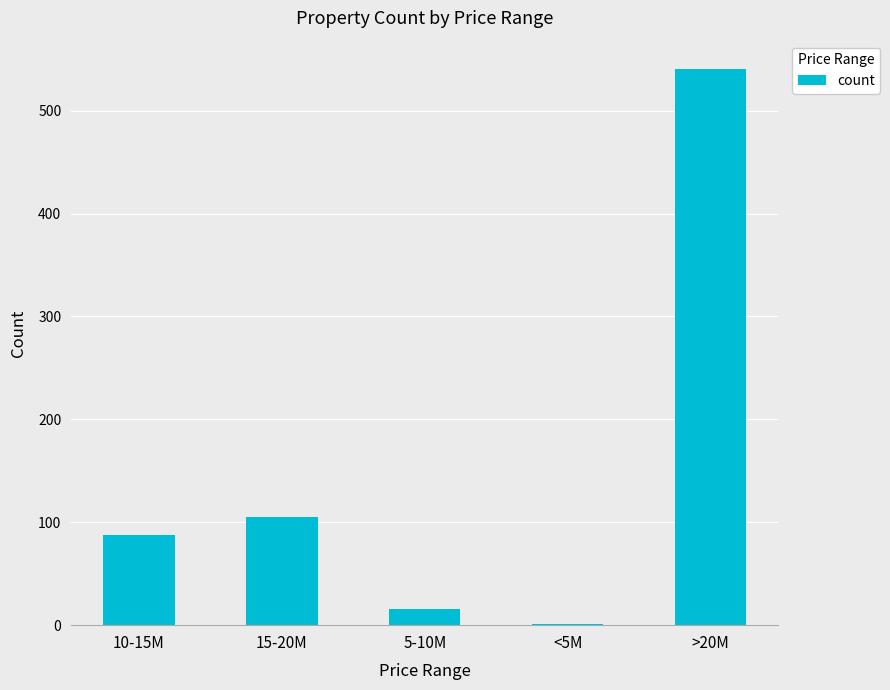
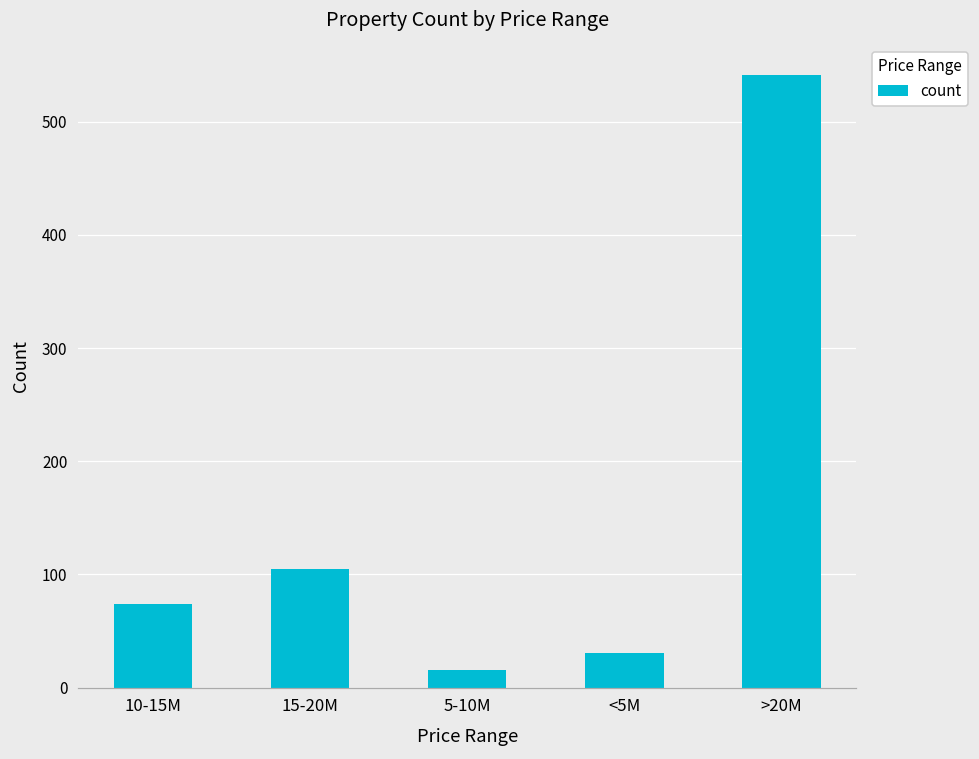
  {
-   "10-15M": 88,
+   "10-15M": 74,
    "15-20M": 105,
    "5-10M": 16,
-   "<5M": 1,
+   "<5M": 31,
    ">20M": 541
  }
